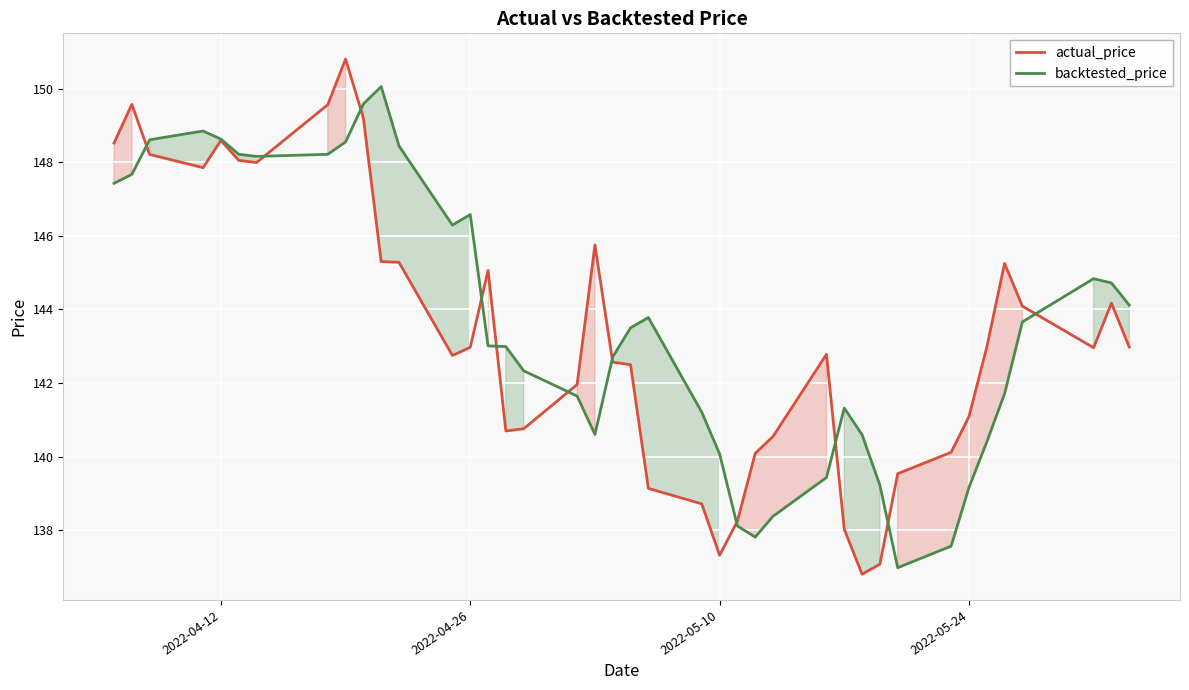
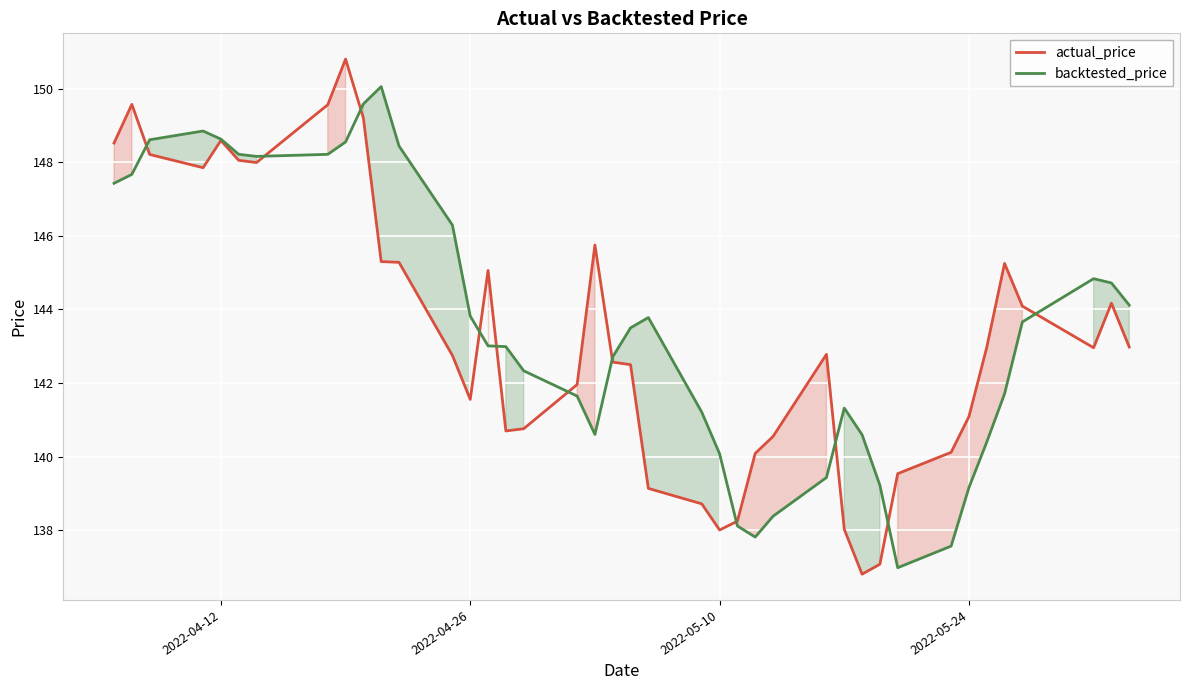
  {
    "actual_price": {
-     "2022-04-26": 143.0,
-     "2022-05-10": 137.3,
+     "2022-04-26": 141.6,
+     "2022-05-10": 138.0,
      "2022-05-24": 141.1
    },
    "backtested_price": {
-     "2022-04-26": 146.6,
+     "2022-04-26": 143.8,
      "2022-05-10": 140.1,
      "2022-05-24": 139.2
    }
  }
